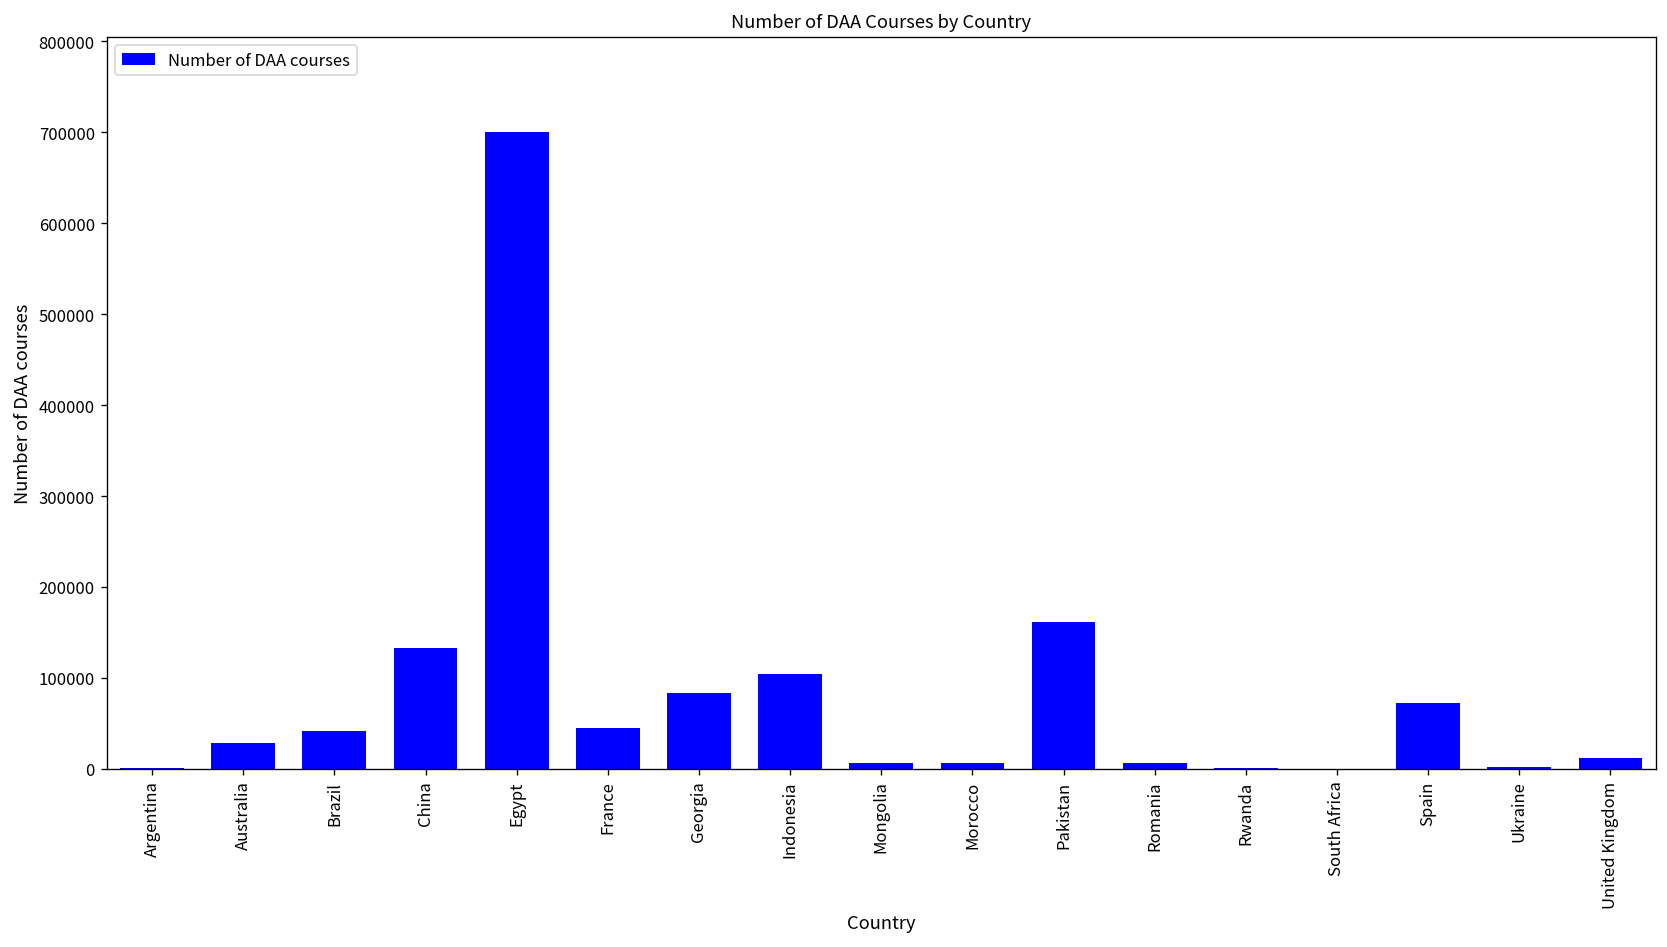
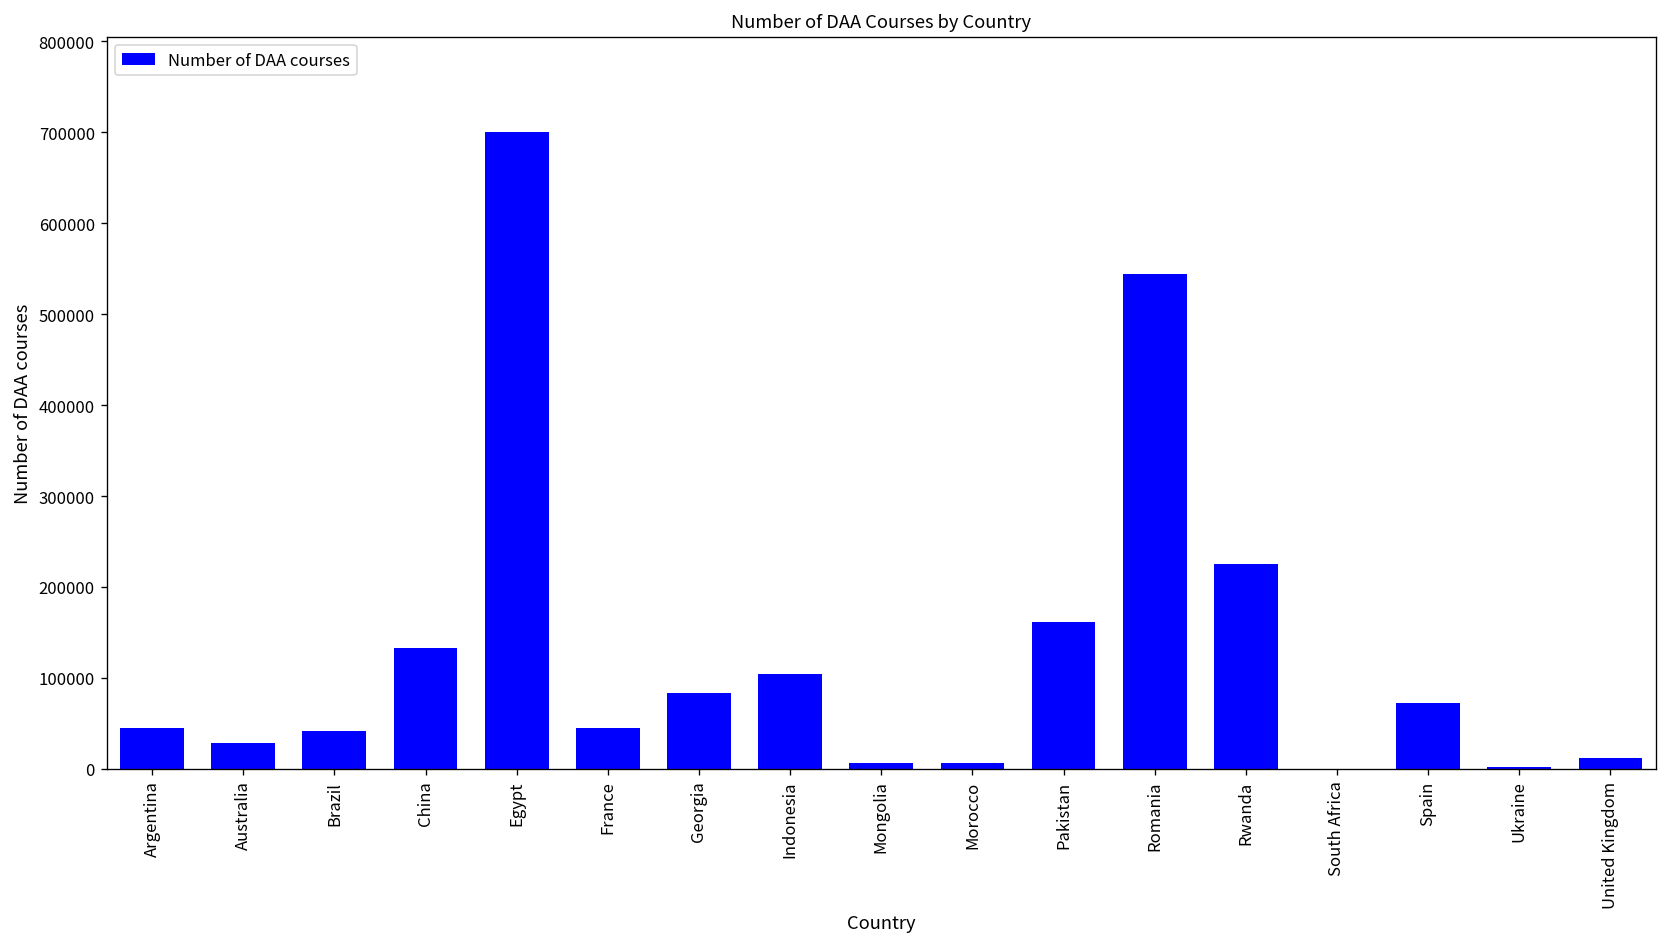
  {
-   "Argentina": 0,
+   "Argentina": 40000,
    "Australia": 30000,
    "Brazil": 40000,
    "China": 130000,
    "Egypt": 700000,
    "France": 50000,
    "Georgia": 80000,
    "Indonesia": 100000,
    "Mongolia": 10000,
    "Morocco": 10000,
    "Pakistan": 160000,
-   "Romania": 10000,
-   "Rwanda": 0,
+   "Romania": 540000,
+   "Rwanda": 230000,
    "Spain": 70000,
    "United Kingdom": 10000
  }
